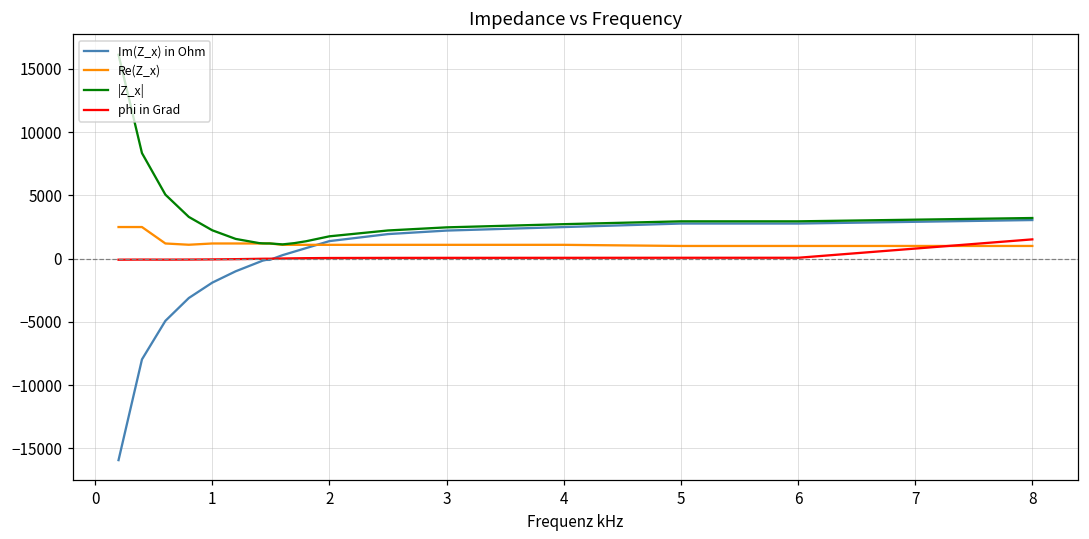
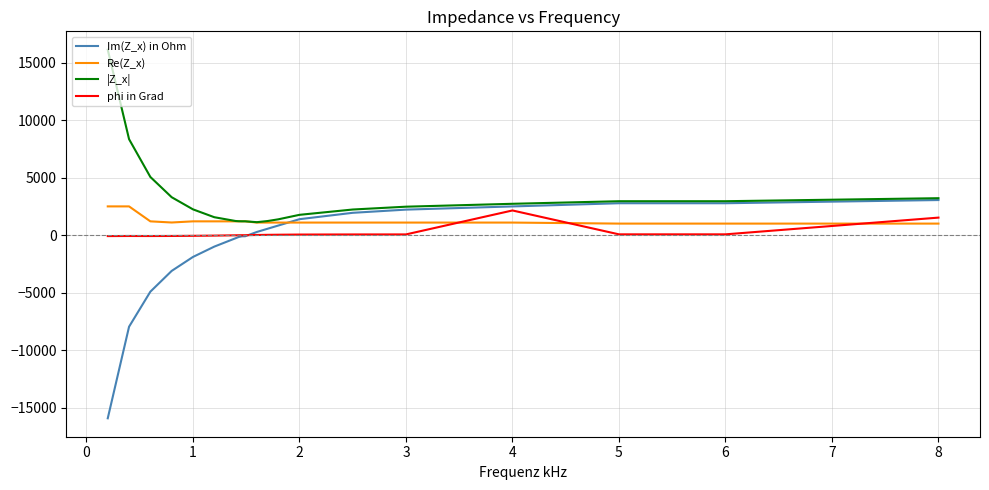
  {
    "Im(Z_x) in Ohm": {
      "1": -1900,
      "2": 1400,
      "3": 2200,
      "4": 2500
    },
    "Re(Z_x)": {
      "1": 1200,
      "2": 1100,
      "3": 1100,
      "4": 1100,
      "5": 1000,
      "6": 1000,
      "8": 1000
    },
    "|Z_x|": {
      "1": 2200,
      "2": 1800,
      "3": 2500,
      "4": 2700
    },
    "phi in Grad": {
      "1": -100,
      "2": 100,
      "3": 100,
-     "4": 100,
+     "4": 2100,
      "5": 100,
      "6": 100,
      "8": 1500
    }
  }
